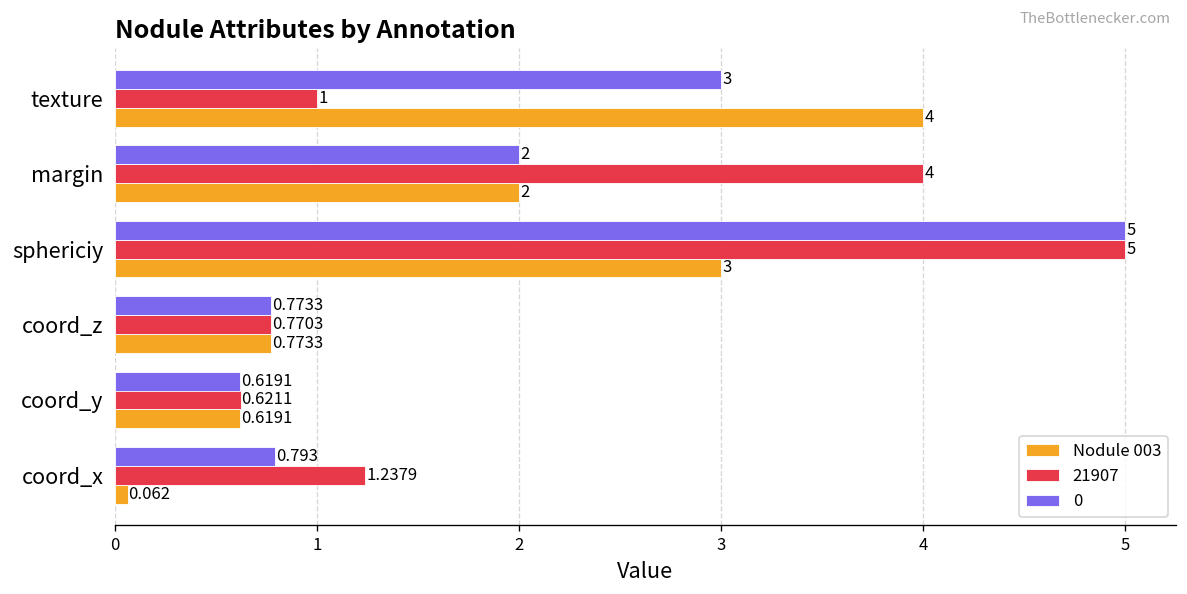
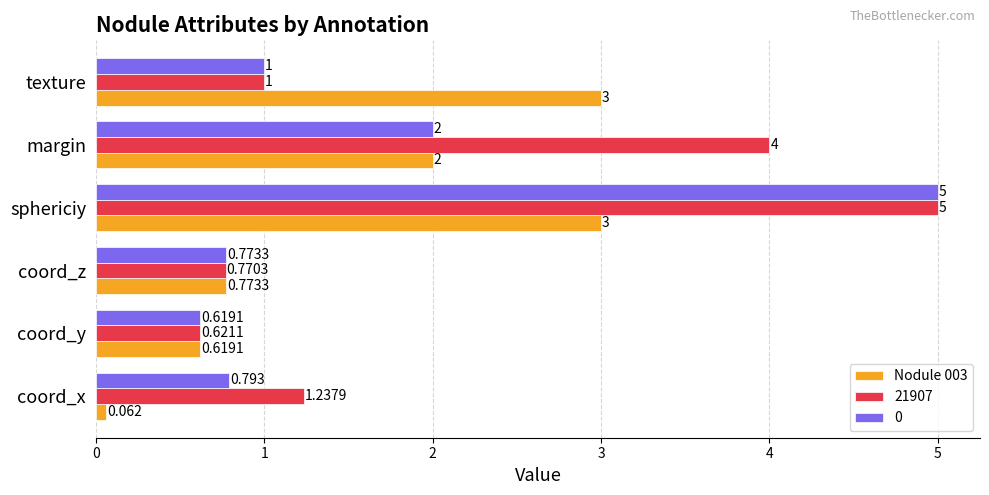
  {
    "Nodule 003": {
-     "texture": 4,
+     "texture": 3,
      "margin": 2,
      "sphericiy": 3,
      "coord_z": 0.7733,
      "coord_y": 0.6191,
      "coord_x": 0.062
    },
    "21907": {
      "texture": 1,
      "margin": 4,
      "sphericiy": 5,
      "coord_z": 0.7703,
      "coord_y": 0.6211,
      "coord_x": 1.2379
    },
    "0": {
-     "texture": 3,
+     "texture": 1,
      "margin": 2,
      "sphericiy": 5,
      "coord_z": 0.7733,
      "coord_y": 0.6191,
      "coord_x": 0.793
    }
  }
